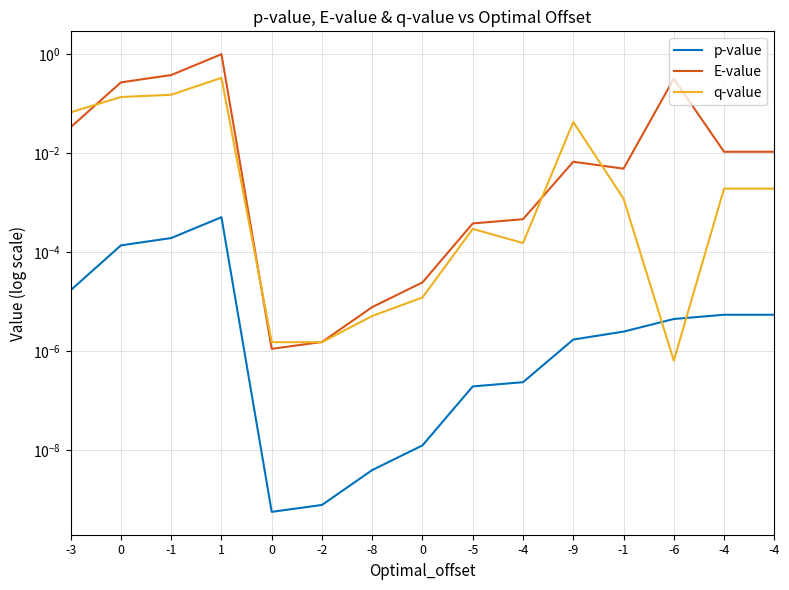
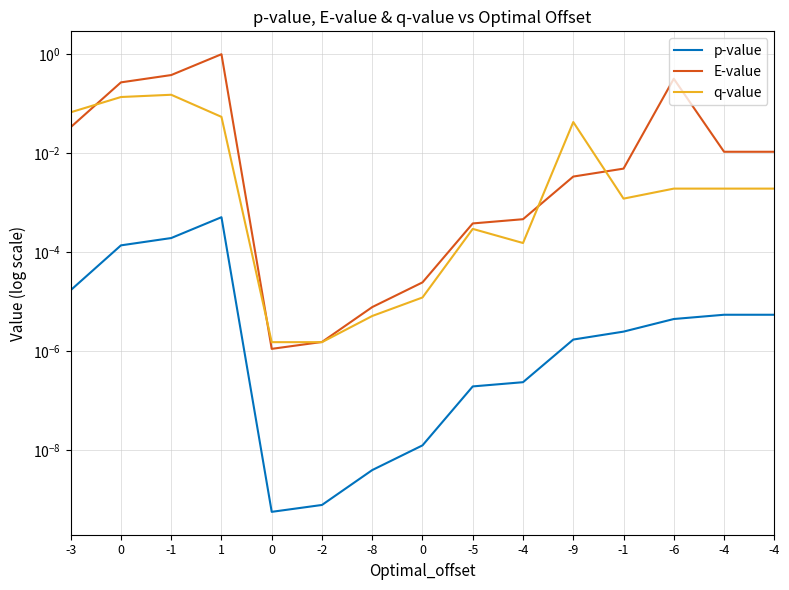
  {
    "p-value": {
      "-3": 0.000017,
      "1": 0.0005,
      "-2": 0.0000000008,
      "-8": 0.000000004,
      "-5": 0.0000002,
      "-9": 0.0000017,
      "-6": 0.000004
    },
    "E-value": {
      "-3": 0.03,
      "1": 1.0,
      "-8": 0.000008,
      "-5": 0.0004,
-     "-9": 0.007
+     "-9": 0.003
    },
    "q-value": {
      "-3": 0.07,
-     "1": 0.3,
+     "1": 0.05,
      "-8": 0.000005,
      "-5": 0.0003,
      "-9": 0.04,
-     "-6": 0.0000006
+     "-6": 0.0019
    }
  }
